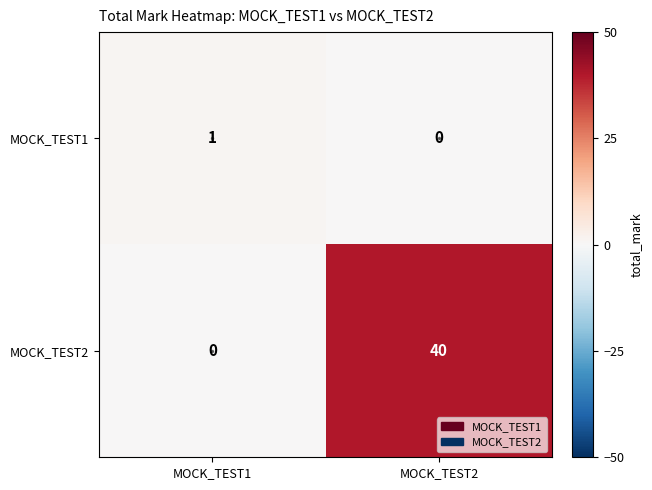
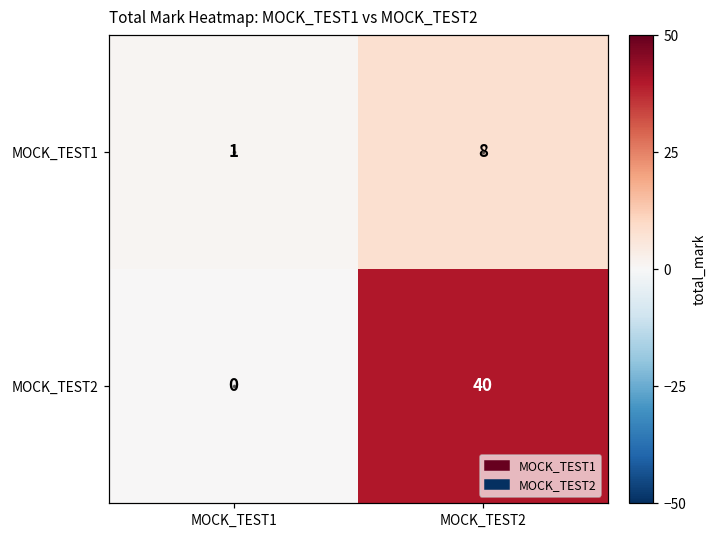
  {
    "MOCK_TEST1": {
-     "MOCK_TEST2": 0
+     "MOCK_TEST2": 8
    }
  }
